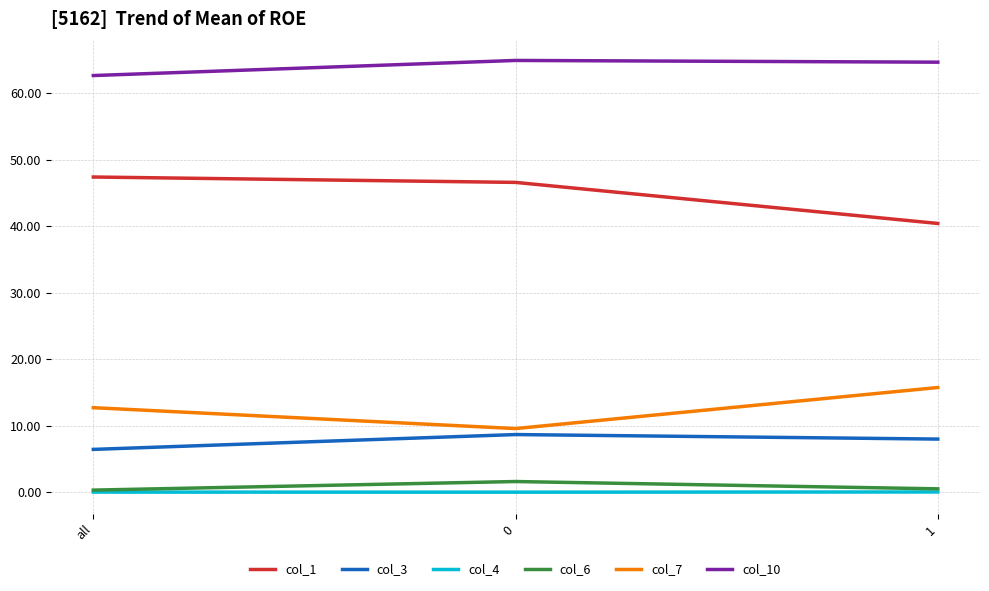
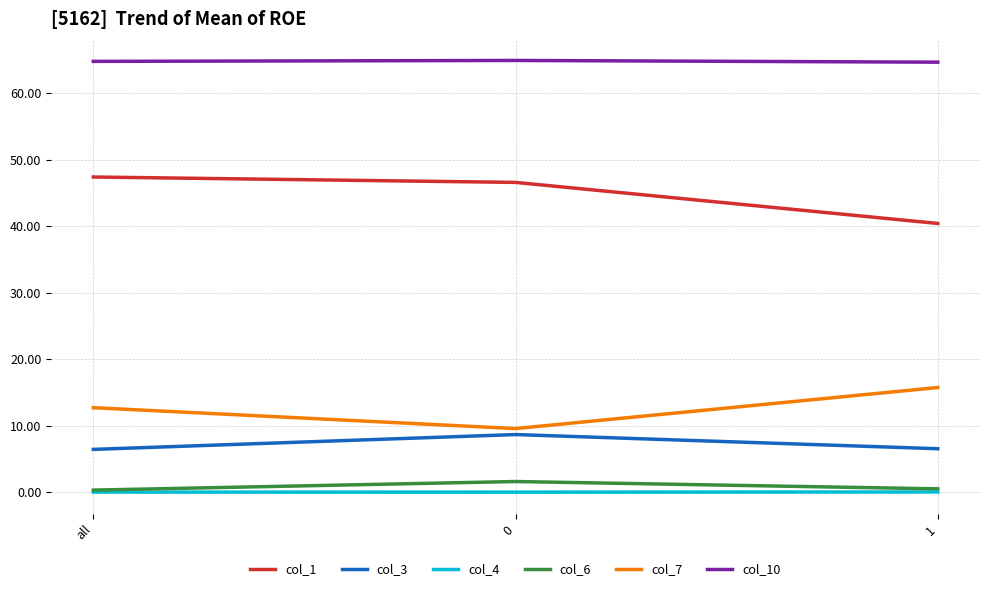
  {
    "col_1": {
      "all": 47,
      "0": 47,
      "1": 40
    },
    "col_3": {
      "all": 6,
      "0": 9,
-     "1": 8
+     "1": 7
    },
    "col_4": {
      "0": 0,
      "1": 0
    },
    "col_6": {
      "0": 2,
      "1": 1
    },
    "col_7": {
      "all": 13,
      "0": 10,
      "1": 16
    },
    "col_10": {
-     "all": 63,
+     "all": 65,
      "0": 65,
      "1": 65
    }
  }
